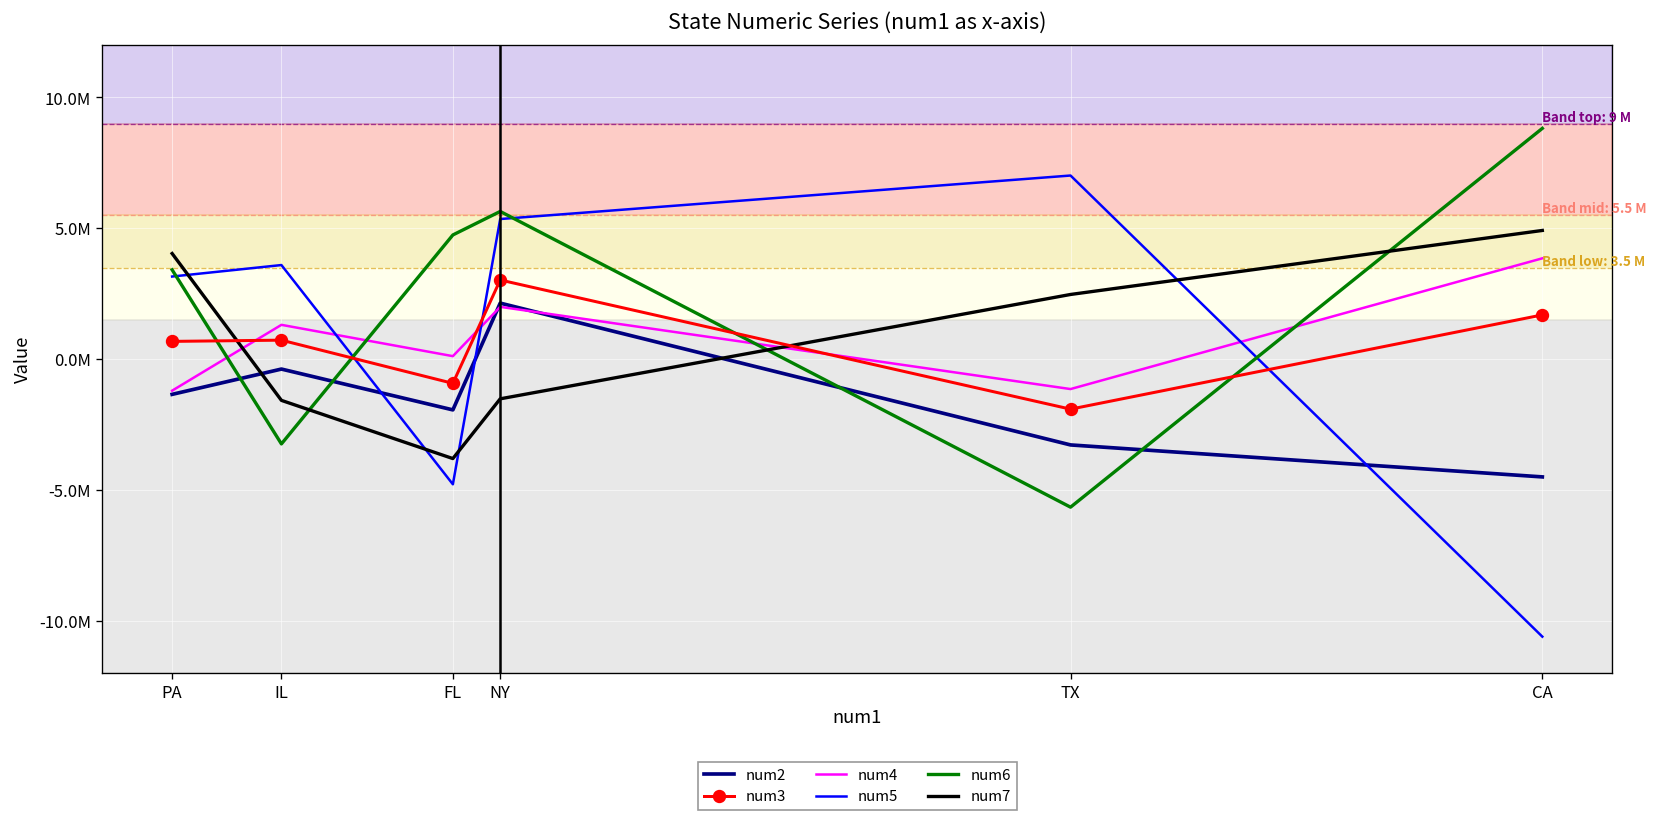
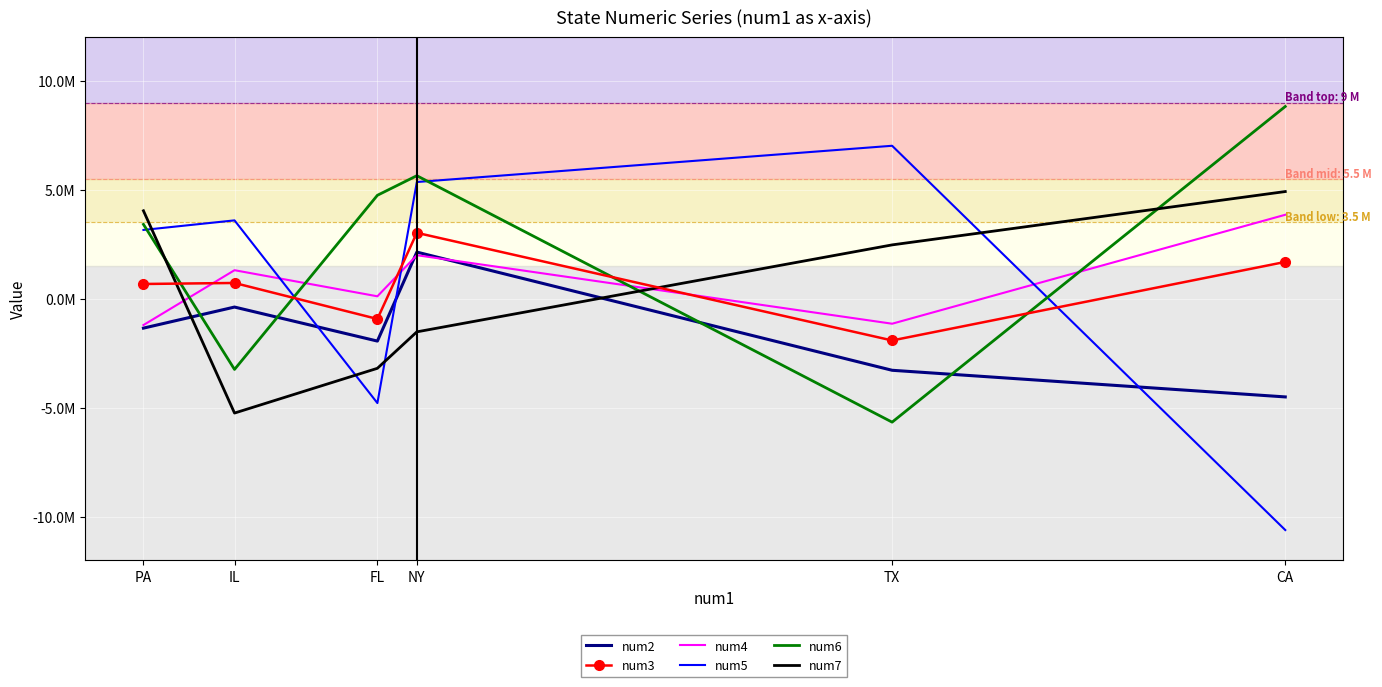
  {
    "num2": {
      "PA": -1300000,
      "IL": -400000,
      "FL": -1900000,
      "NY": 2100000,
      "TX": -3300000,
      "CA": -4500000
    },
    "num3": {
      "PA": 700000,
      "IL": 700000,
      "FL": -900000,
      "NY": 3000000,
      "TX": -1900000,
      "CA": 1700000
    },
    "num4": {
      "PA": -1200000,
      "IL": 1300000,
      "FL": 100000,
      "NY": 2000000,
      "TX": -1100000
    },
    "num5": {
      "PA": 3200000,
      "IL": 3600000,
      "FL": -4800000,
      "NY": 5400000,
      "TX": 7000000,
      "CA": -10600000
    },
    "num6": {
      "PA": 3400000,
      "IL": -3200000,
      "FL": 4700000,
      "NY": 5600000,
      "TX": -5700000
    },
    "num7": {
      "PA": 4000000,
-     "IL": -1600000,
-     "FL": -3800000,
+     "IL": -5200000,
+     "FL": -3200000,
      "NY": -1500000,
      "TX": 2500000
    }
  }
